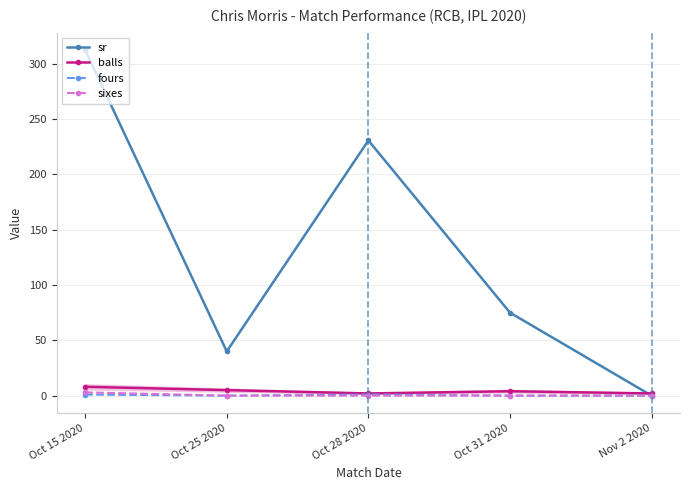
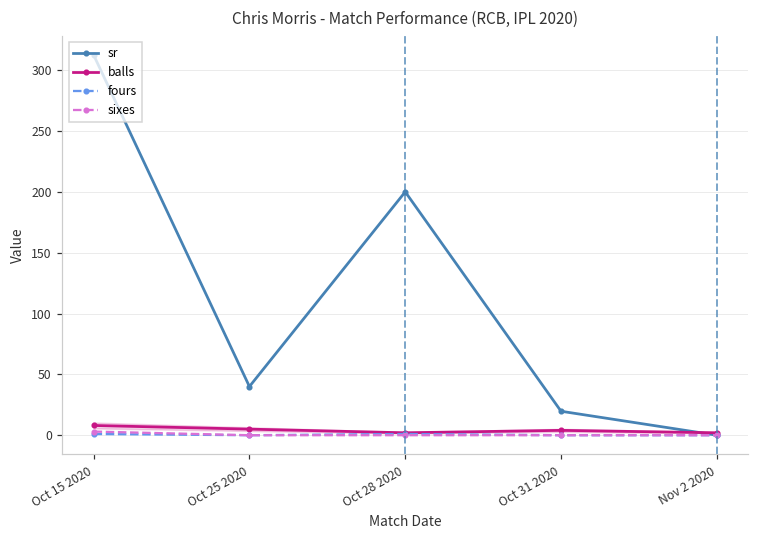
  {
    "sr": {
      "Oct 25 2020": 40,
-     "Oct 28 2020": 231,
-     "Oct 31 2020": 75
+     "Oct 28 2020": 200,
+     "Oct 31 2020": 20
    }
  }
